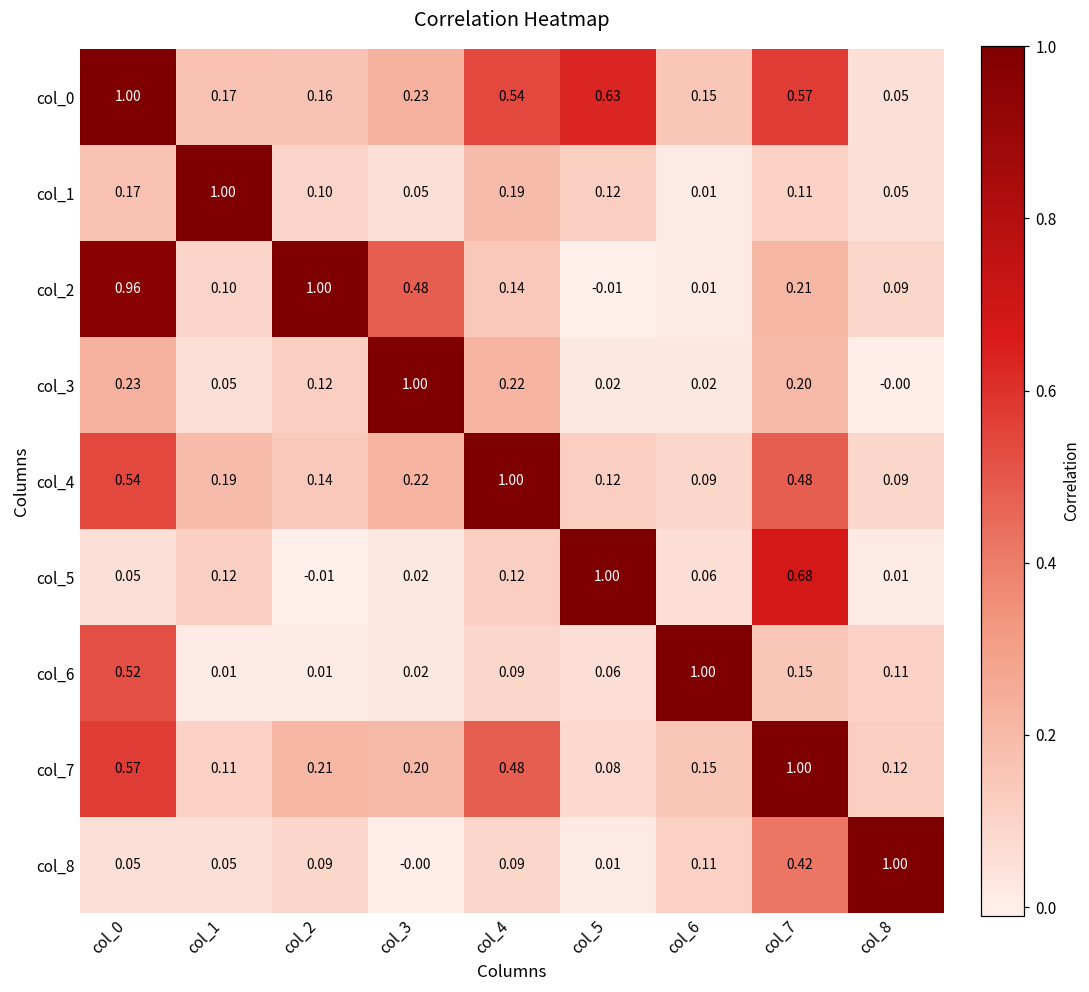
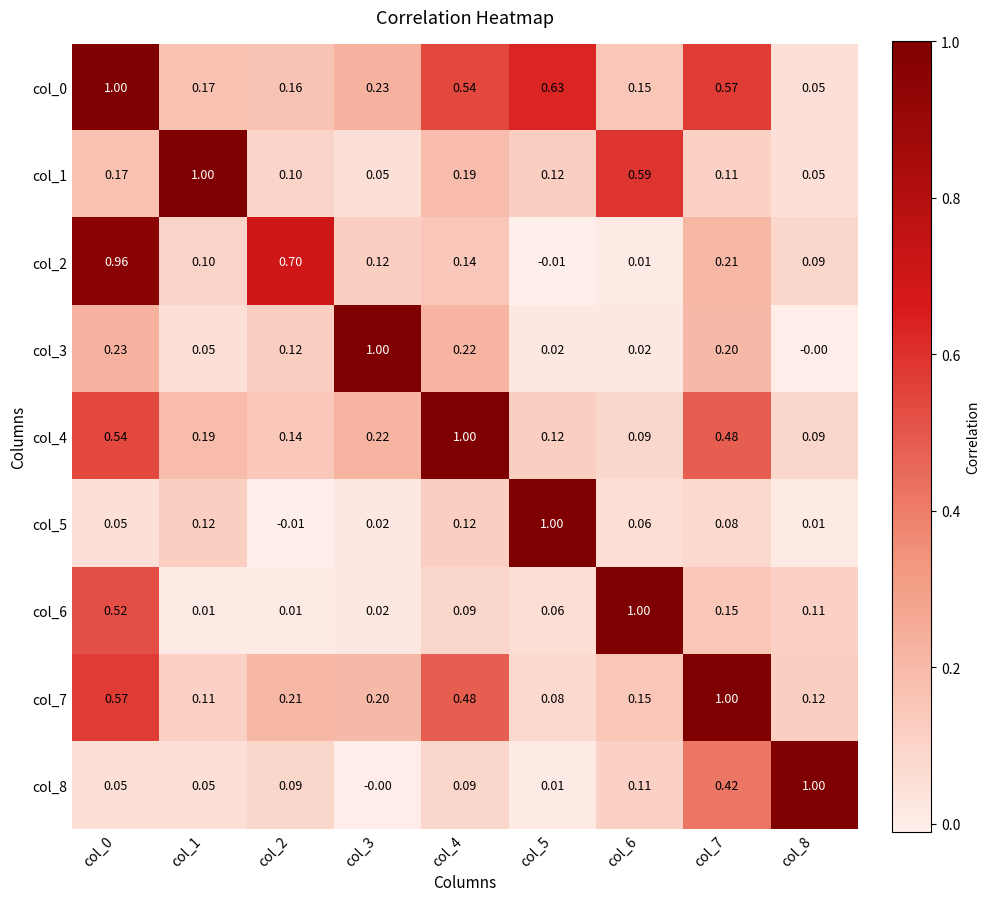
  {
    "col_0": {
      "col_0": 1.00,
      "col_1": 0.17,
      "col_2": 0.16,
      "col_3": 0.23,
      "col_4": 0.54,
      "col_5": 0.63,
      "col_6": 0.15,
      "col_7": 0.57,
      "col_8": 0.05
    },
    "col_1": {
      "col_0": 0.17,
      "col_1": 1.00,
      "col_2": 0.10,
      "col_3": 0.05,
      "col_4": 0.19,
      "col_5": 0.12,
-     "col_6": 0.01,
+     "col_6": 0.59,
      "col_7": 0.11,
      "col_8": 0.05
    },
    "col_2": {
      "col_0": 0.96,
      "col_1": 0.10,
-     "col_2": 1.00,
-     "col_3": 0.48,
+     "col_2": 0.70,
+     "col_3": 0.12,
      "col_4": 0.14,
      "col_5": -0.01,
      "col_6": 0.01,
      "col_7": 0.21,
      "col_8": 0.09
    },
    "col_3": {
      "col_0": 0.23,
      "col_1": 0.05,
      "col_2": 0.12,
      "col_3": 1.00,
      "col_4": 0.22,
      "col_5": 0.02,
      "col_6": 0.02,
      "col_7": 0.20,
      "col_8": -0.00
    },
    "col_4": {
      "col_0": 0.54,
      "col_1": 0.19,
      "col_2": 0.14,
      "col_3": 0.22,
      "col_4": 1.00,
      "col_5": 0.12,
      "col_6": 0.09,
      "col_7": 0.48,
      "col_8": 0.09
    },
    "col_5": {
      "col_0": 0.05,
      "col_1": 0.12,
      "col_2": -0.01,
      "col_3": 0.02,
      "col_4": 0.12,
      "col_5": 1.00,
      "col_6": 0.06,
-     "col_7": 0.68,
+     "col_7": 0.08,
      "col_8": 0.01
    },
    "col_6": {
      "col_0": 0.52,
      "col_1": 0.01,
      "col_2": 0.01,
      "col_3": 0.02,
      "col_4": 0.09,
      "col_5": 0.06,
      "col_6": 1.00,
      "col_7": 0.15,
      "col_8": 0.11
    },
    "col_7": {
      "col_0": 0.57,
      "col_1": 0.11,
      "col_2": 0.21,
      "col_3": 0.20,
      "col_4": 0.48,
      "col_5": 0.08,
      "col_6": 0.15,
      "col_7": 1.00,
      "col_8": 0.12
    },
    "col_8": {
      "col_0": 0.05,
      "col_1": 0.05,
      "col_2": 0.09,
      "col_3": -0.00,
      "col_4": 0.09,
      "col_5": 0.01,
      "col_6": 0.11,
      "col_7": 0.42,
      "col_8": 1.00
    }
  }
